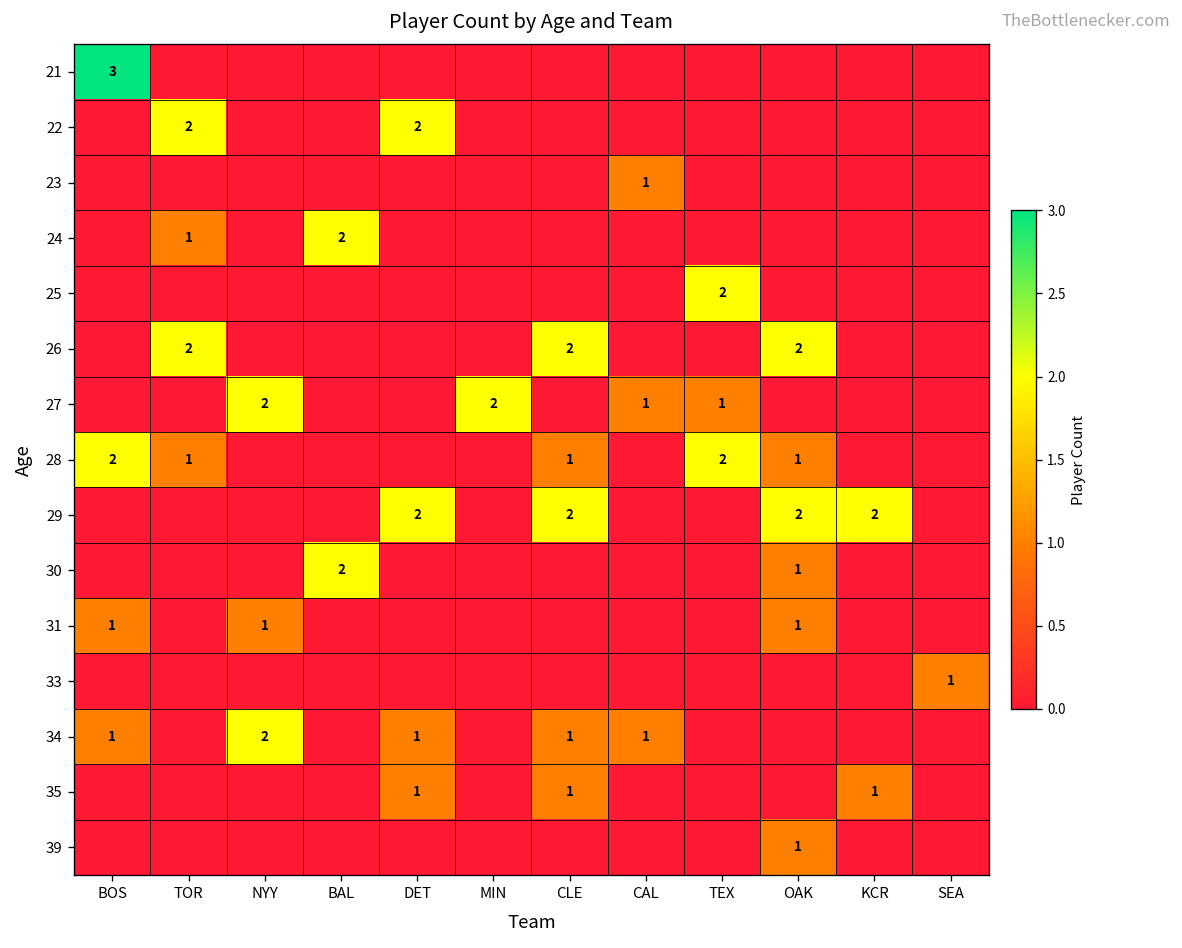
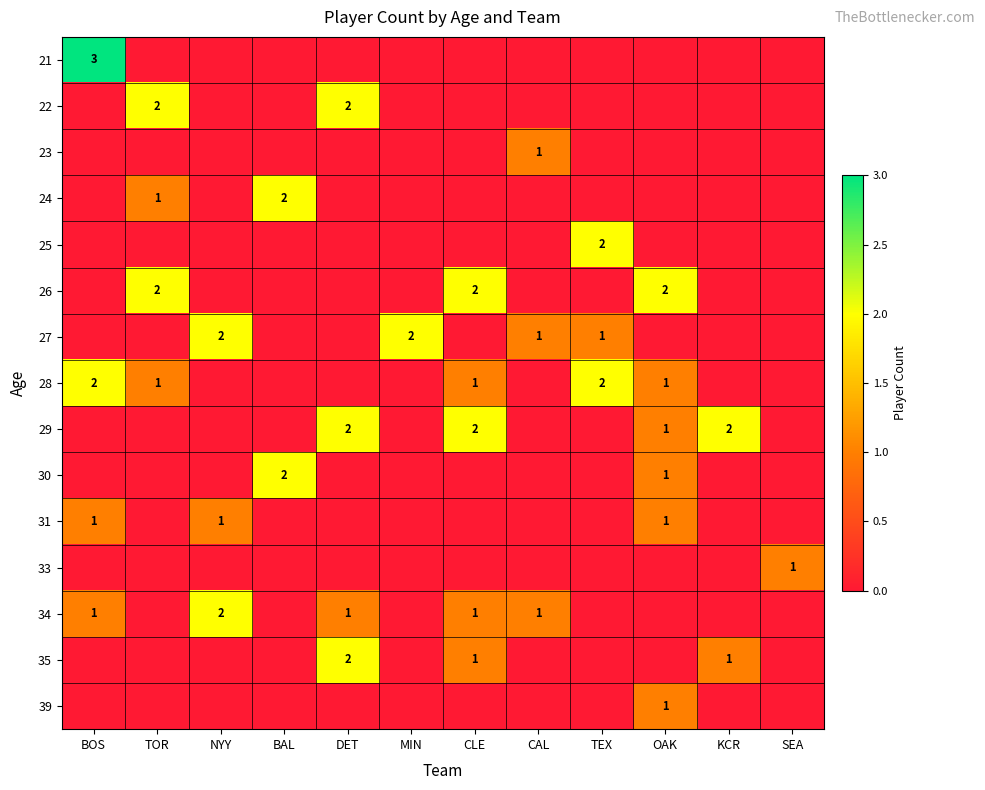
  {
    "21": {
      "BOS": 3
    },
    "22": {
      "TOR": 2,
      "DET": 2
    },
    "23": {
      "CAL": 1
    },
    "24": {
      "TOR": 1,
      "BAL": 2
    },
    "25": {
      "TEX": 2
    },
    "26": {
      "TOR": 2,
      "CLE": 2,
      "OAK": 2
    },
    "27": {
      "NYY": 2,
      "MIN": 2,
      "CAL": 1,
      "TEX": 1
    },
    "28": {
      "BOS": 2,
      "TOR": 1,
      "CLE": 1,
      "TEX": 2,
      "OAK": 1
    },
    "29": {
      "DET": 2,
      "CLE": 2,
-     "OAK": 2,
+     "OAK": 1,
      "KCR": 2
    },
    "30": {
      "BAL": 2,
      "OAK": 1
    },
    "31": {
      "BOS": 1,
      "NYY": 1,
      "OAK": 1
    },
    "33": {
      "SEA": 1
    },
    "34": {
      "BOS": 1,
      "NYY": 2,
      "DET": 1,
      "CLE": 1,
      "CAL": 1
    },
    "35": {
-     "DET": 1,
+     "DET": 2,
      "CLE": 1,
      "KCR": 1
    },
    "39": {
      "OAK": 1
    }
  }
